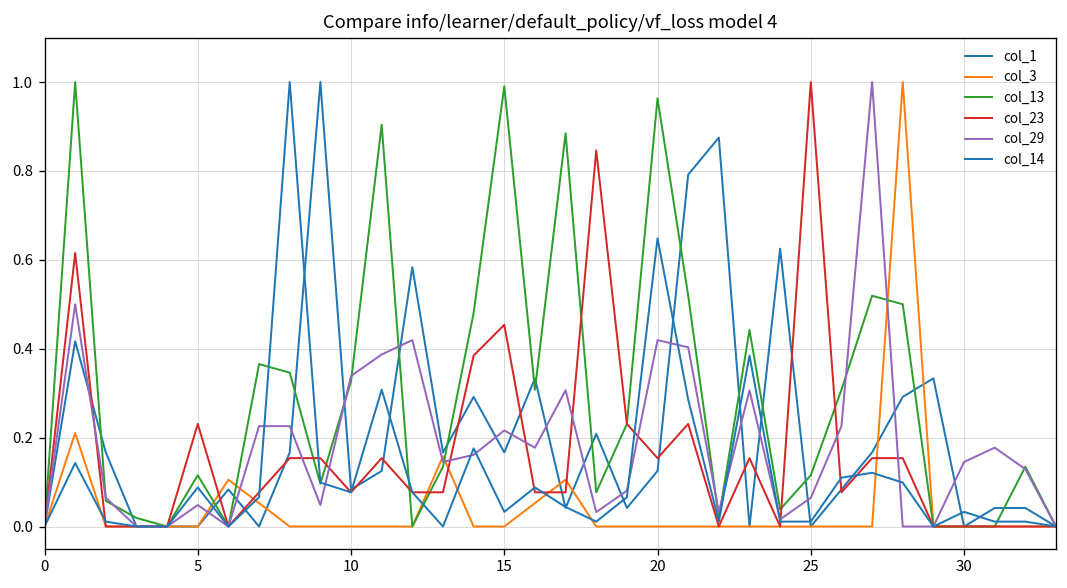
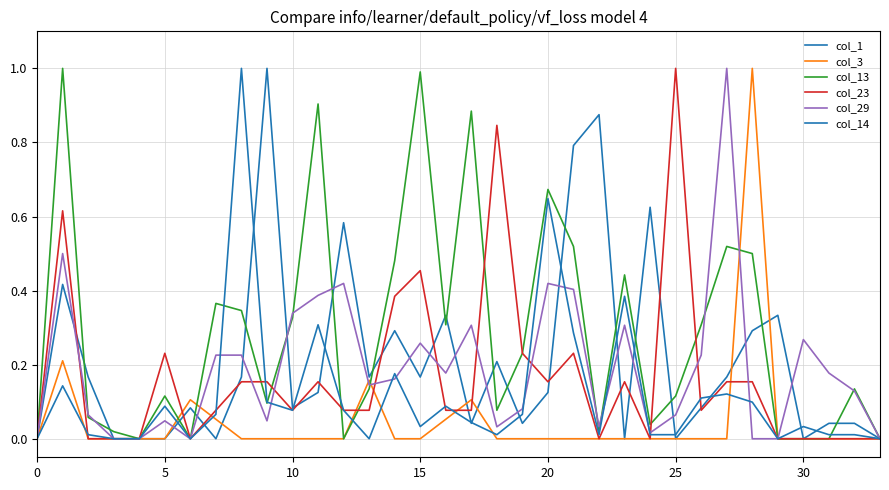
  {
    "col_3": {
      "10": 0.00,
      "15": 0.00,
      "20": 0.00
    },
    "col_13": {
      "5": 0.12,
      "10": 0.33,
      "15": 0.99,
-     "20": 0.96,
+     "20": 0.67,
      "25": 0.12
    },
    "col_23": {
      "5": 0.23,
      "15": 0.45,
      "20": 0.15,
      "25": 1.00
    },
    "col_29": {
      "5": 0.05,
      "10": 0.34,
-     "15": 0.22,
+     "15": 0.26,
      "20": 0.42,
      "25": 0.06,
-     "30": 0.15
+     "30": 0.27
    }
  }
